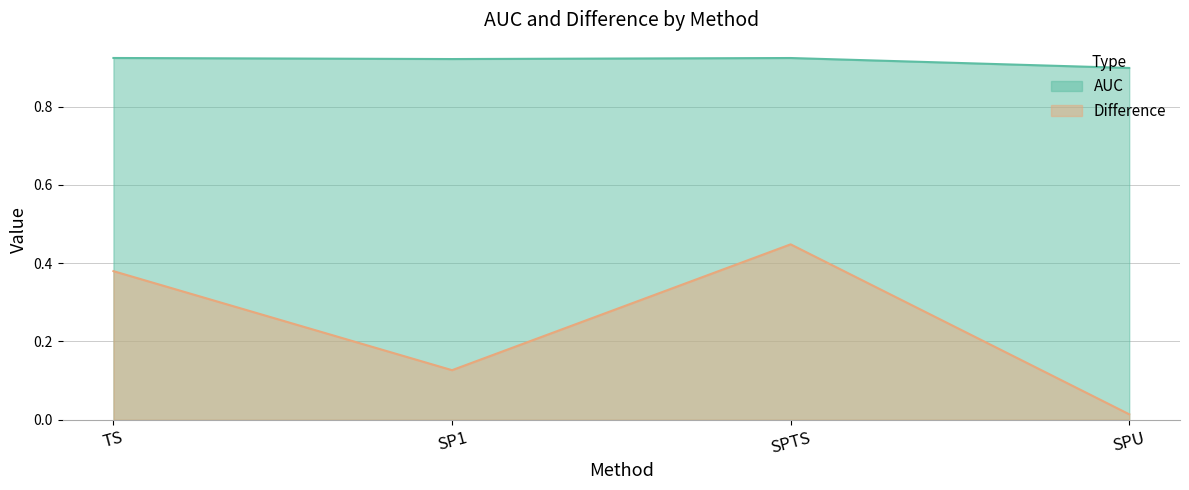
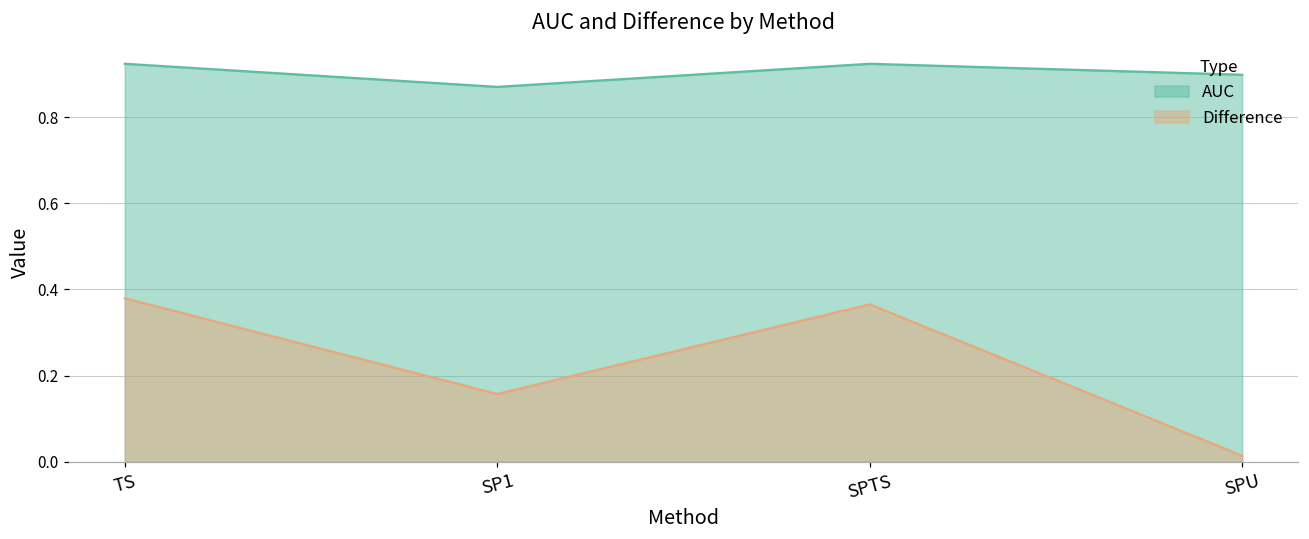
  {
    "AUC": {
      "TS": 0.92,
-     "SP1": 0.92,
+     "SP1": 0.87,
      "SPTS": 0.92,
      "SPU": 0.90
    },
    "Difference": {
      "TS": 0.38,
-     "SP1": 0.13,
-     "SPTS": 0.45,
+     "SP1": 0.16,
+     "SPTS": 0.37,
      "SPU": 0.01
    }
  }
